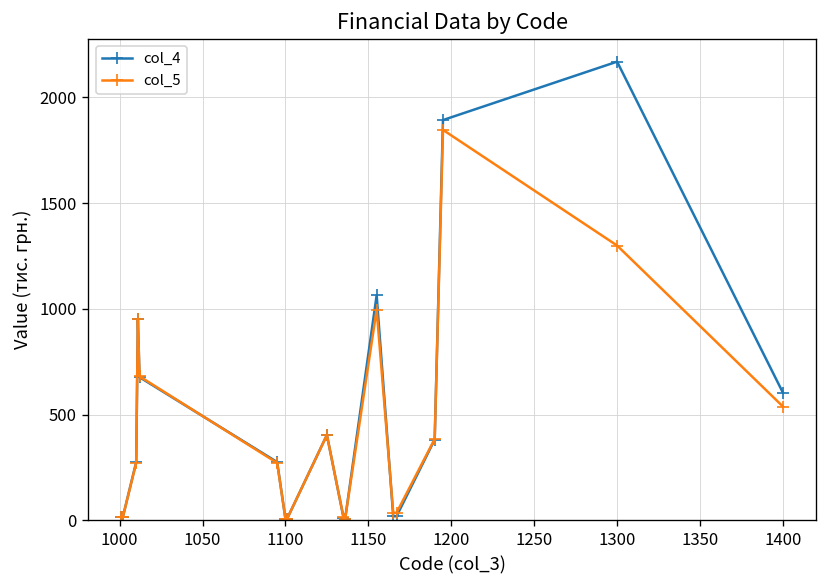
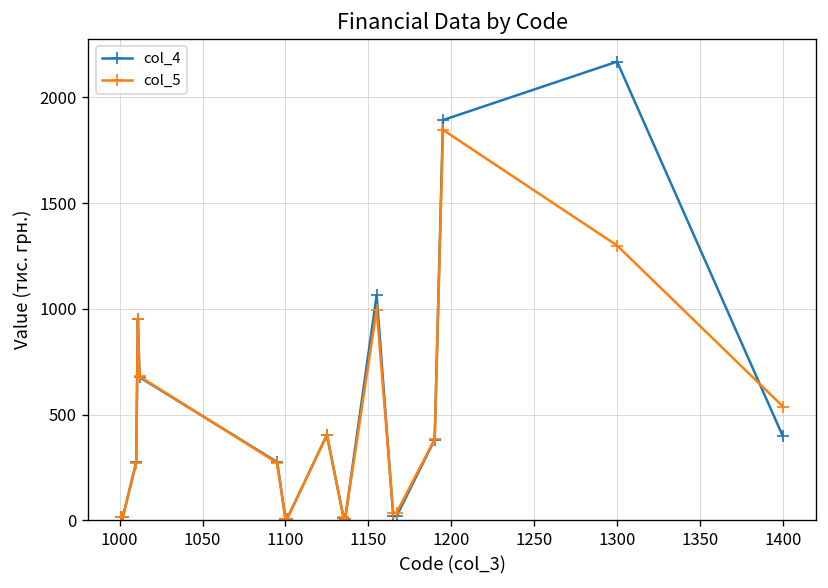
  {
    "col_4": {
      "1300": 2170,
-     "1400": 600
+     "1400": 400
    },
    "col_5": {
      "1300": 1300,
      "1400": 540
    }
  }
